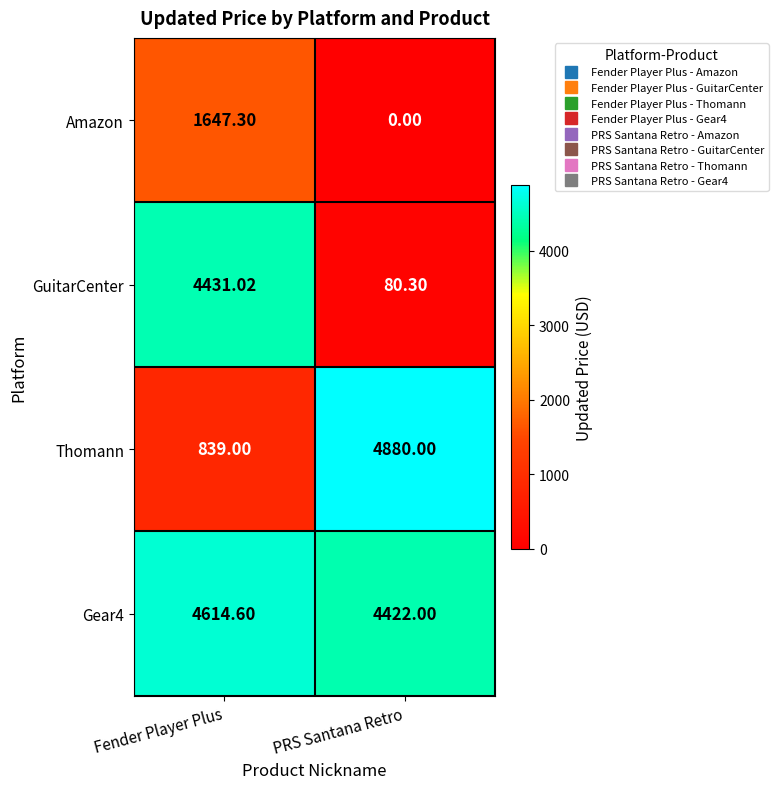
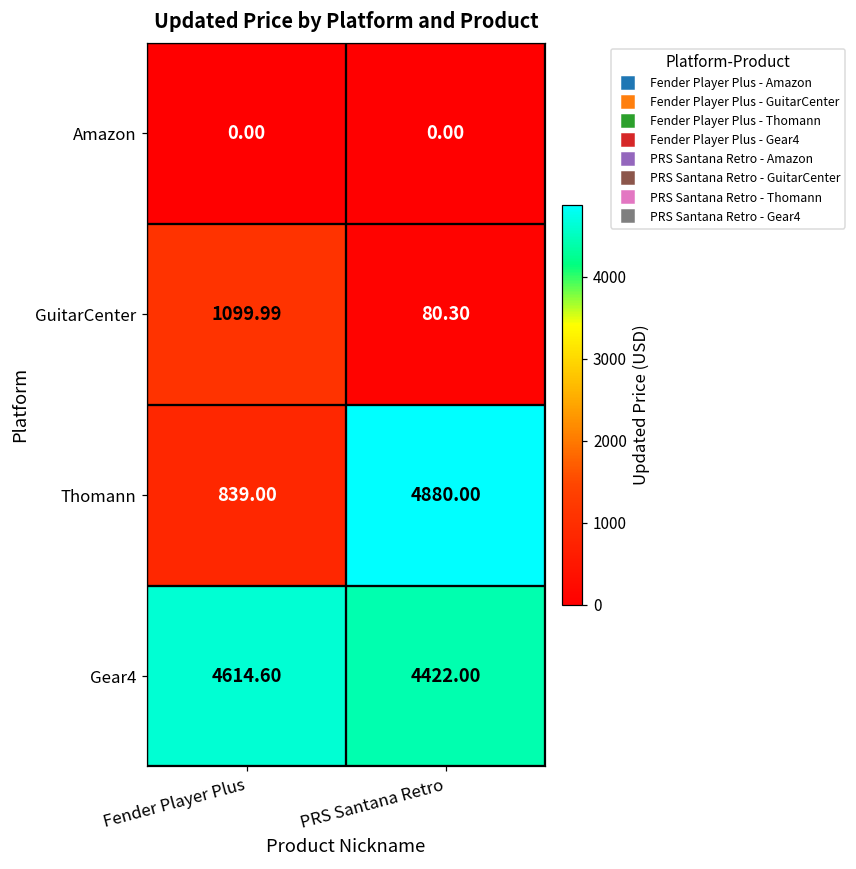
  {
    "Amazon": {
-     "Fender Player Plus": 1647.30,
+     "Fender Player Plus": 0.00,
      "PRS Santana Retro": 0.00
    },
    "GuitarCenter": {
-     "Fender Player Plus": 4431.02,
+     "Fender Player Plus": 1099.99,
      "PRS Santana Retro": 80.30
    },
    "Thomann": {
      "Fender Player Plus": 839.00,
      "PRS Santana Retro": 4880.00
    },
    "Gear4": {
      "Fender Player Plus": 4614.60,
      "PRS Santana Retro": 4422.00
    }
  }
